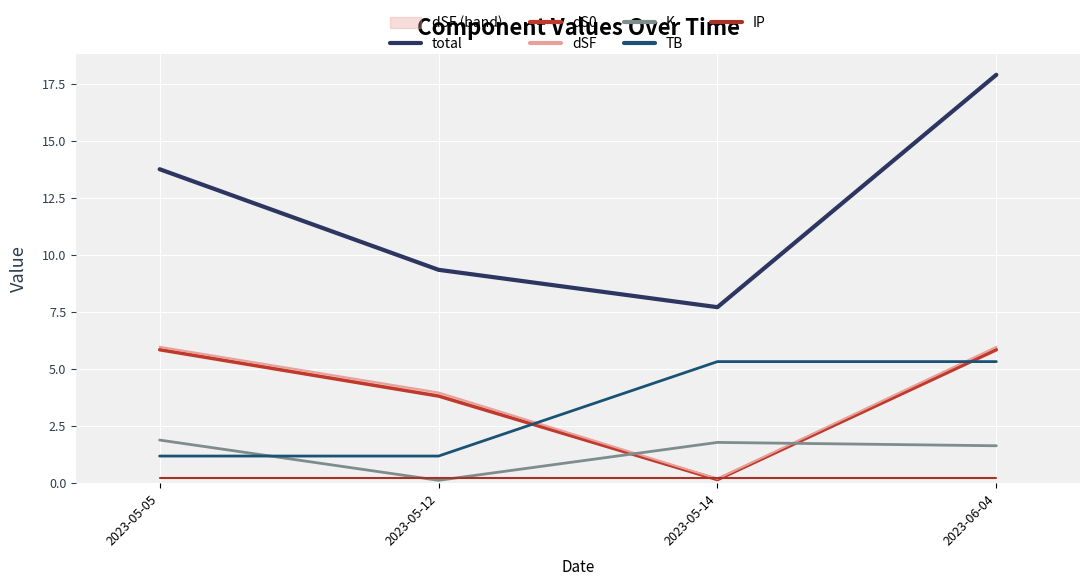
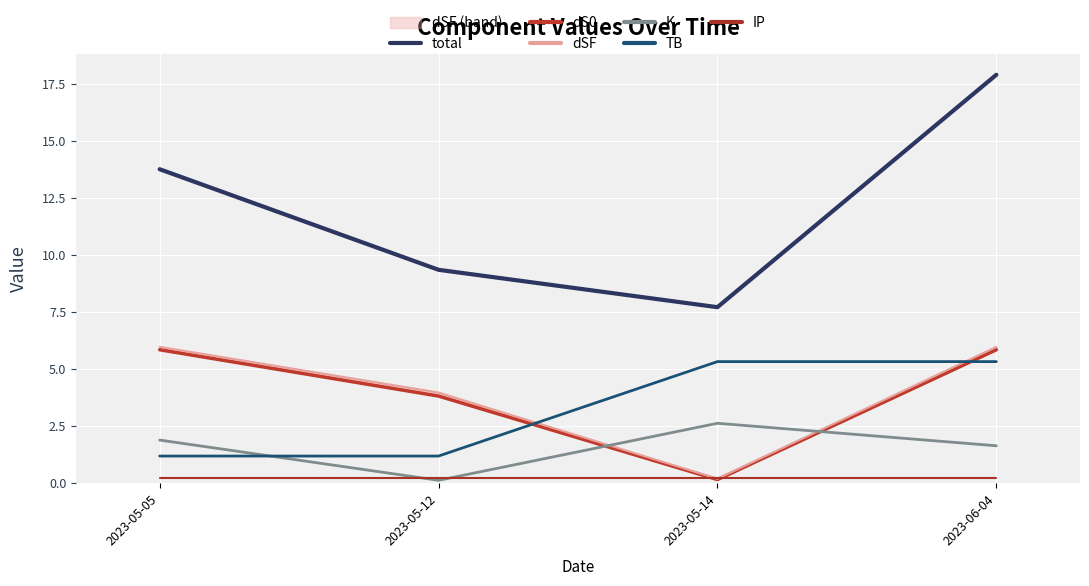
  {
    "dSF (band)": {
      "2023-05-05": 6.0,
      "2023-05-12": 4.0,
      "2023-06-04": 6.0
    },
    "K": {
      "2023-05-05": 1.9,
      "2023-05-12": 0.1,
-     "2023-05-14": 1.8,
+     "2023-05-14": 2.6,
      "2023-06-04": 1.6
    }
  }
